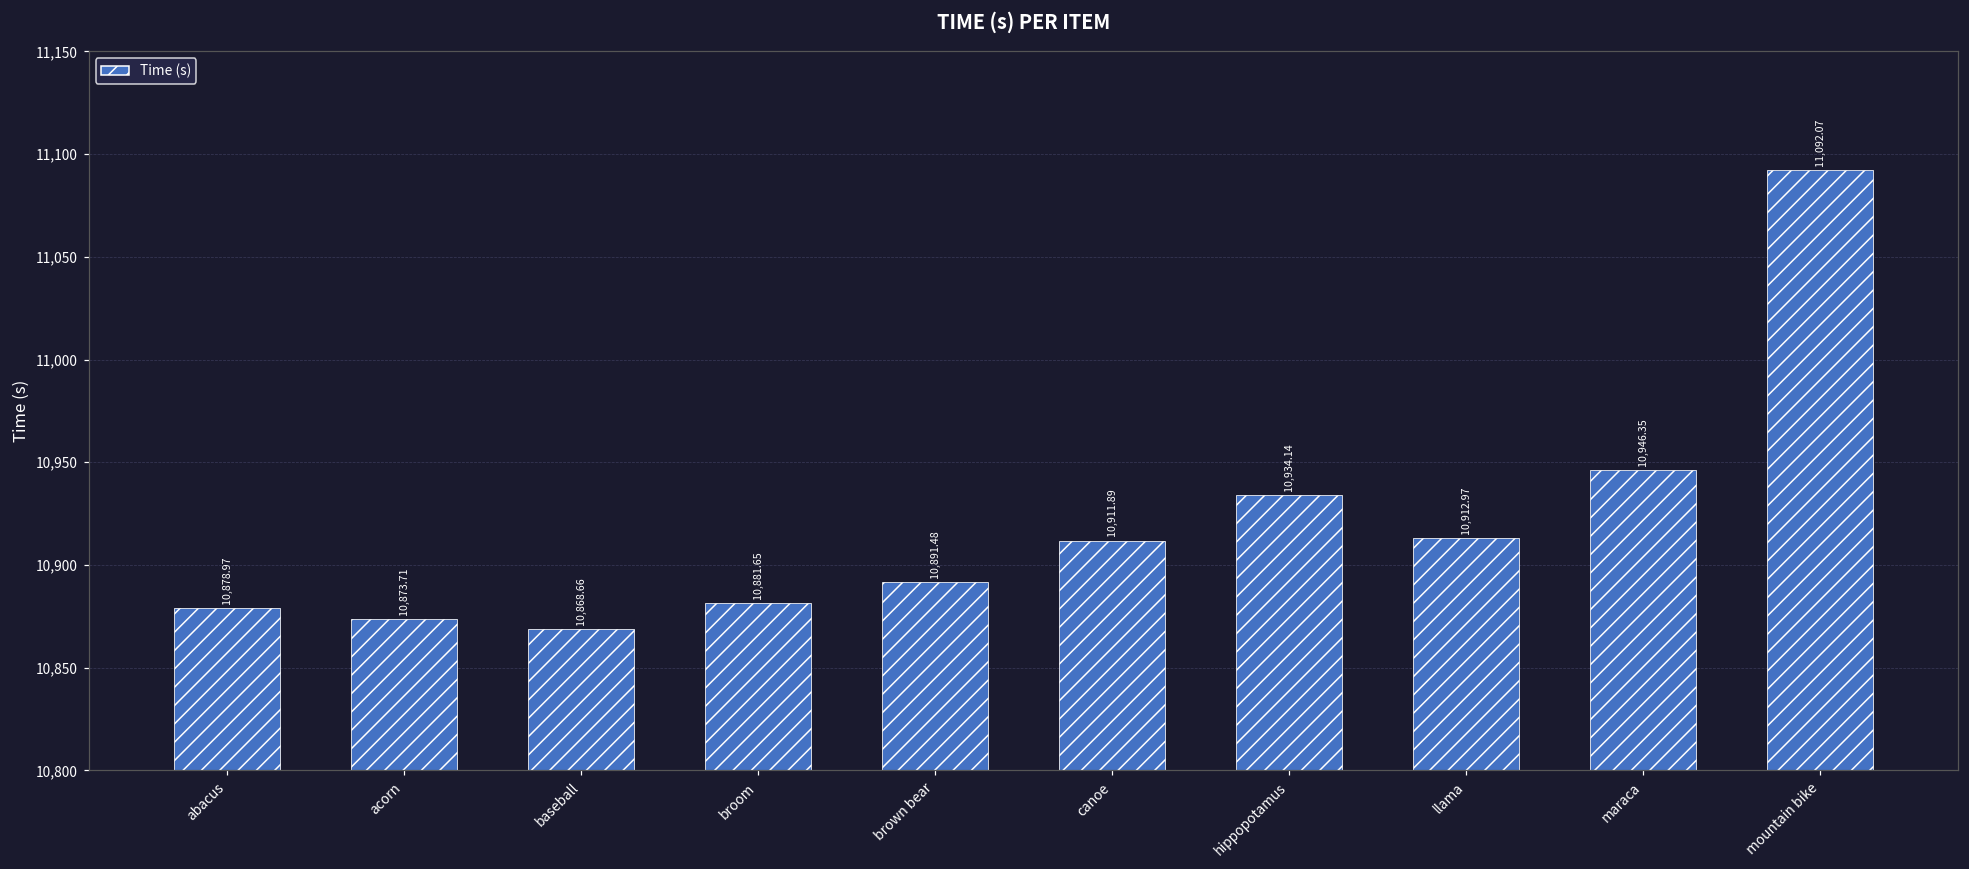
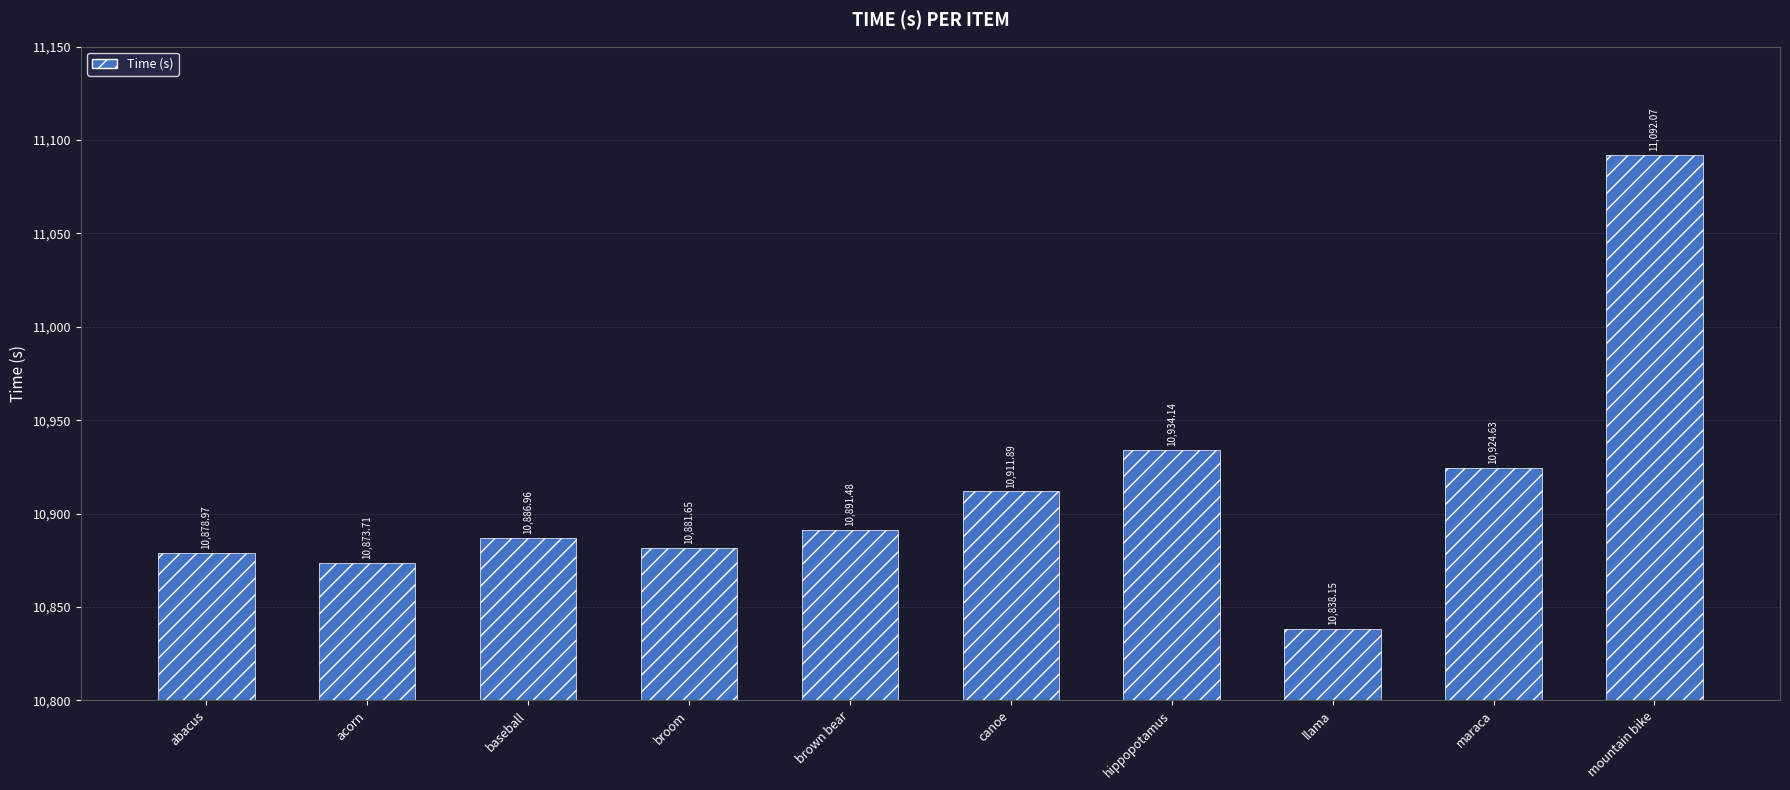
  {
    "abacus": "10,878.97",
    "acorn": "10,873.71",
-   "baseball": "10,868.66",
+   "baseball": "10,886.96",
    "broom": "10,881.65",
    "brown bear": "10,891.48",
    "canoe": "10,911.89",
    "hippopotamus": "10,934.14",
-   "llama": "10,912.97",
-   "maraca": "10,946.35",
+   "llama": "10,838.15",
+   "maraca": "10,924.63",
    "mountain bike": "11,092.07"
  }
